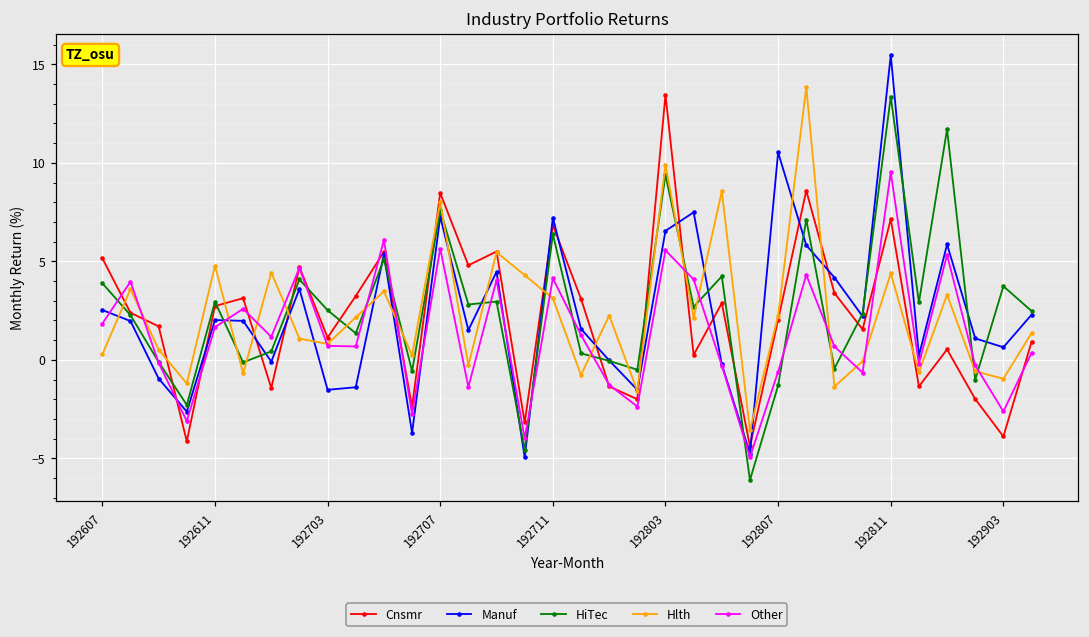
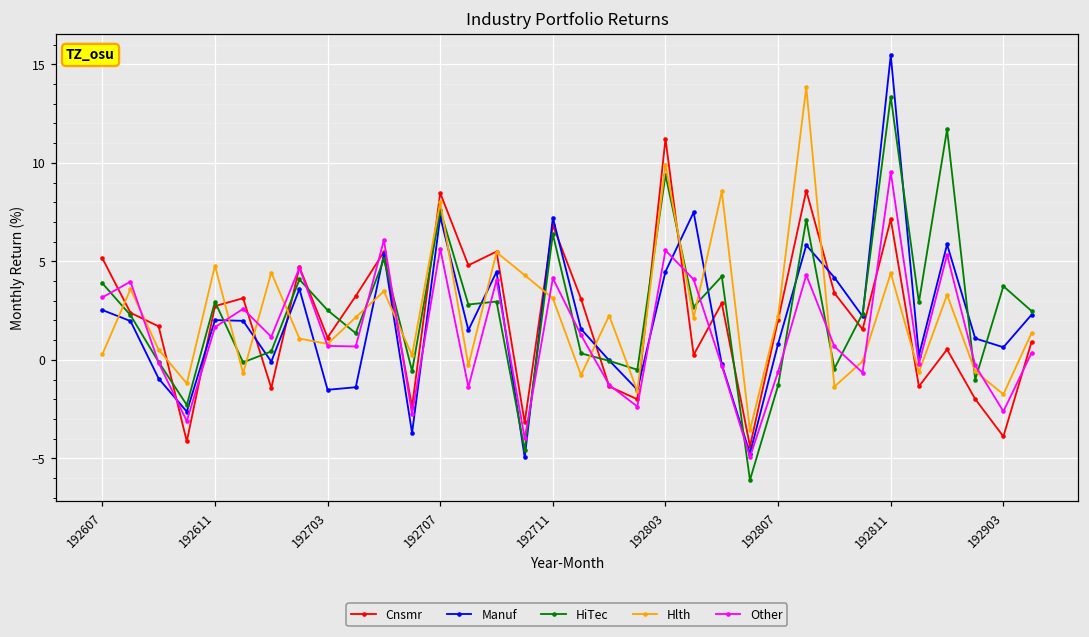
  {
    "Cnsmr": {
      "192607": 5.2,
      "192611": 2.7,
      "192703": 1.1,
      "192707": 8.5,
      "192711": 6.8,
-     "192803": 13.5,
+     "192803": 11.2,
      "192807": 2.0,
      "192811": 7.1,
      "192903": -3.9
    },
    "Manuf": {
      "192607": 2.5,
      "192611": 2.0,
      "192703": -1.5,
      "192707": 7.3,
      "192711": 7.2,
-     "192803": 6.6,
-     "192807": 10.5,
+     "192803": 4.5,
+     "192807": 0.8,
      "192811": 15.5,
      "192903": 0.6
    },
    "HiTec": {
      "192607": 3.9,
      "192611": 3.0,
      "192703": 2.5,
      "192707": 7.6,
      "192711": 6.4,
      "192803": 9.4,
      "192807": -1.3,
      "192811": 13.4,
      "192903": 3.7
    },
    "Hlth": {
      "192607": 0.3,
      "192611": 4.8,
      "192707": 8.0,
      "192711": 3.1,
      "192803": 9.9,
      "192807": 2.3,
      "192811": 4.4,
-     "192903": -1.0
+     "192903": -1.8
    },
    "Other": {
-     "192607": 1.8,
+     "192607": 3.2,
      "192611": 1.7,
      "192707": 5.7,
      "192711": 4.1,
      "192803": 5.6,
      "192807": -0.6,
      "192811": 9.5,
      "192903": -2.6
    }
  }
